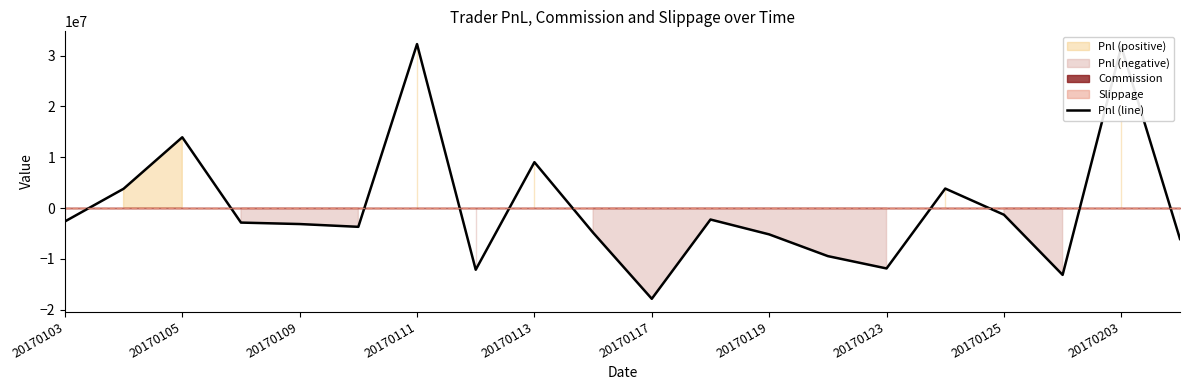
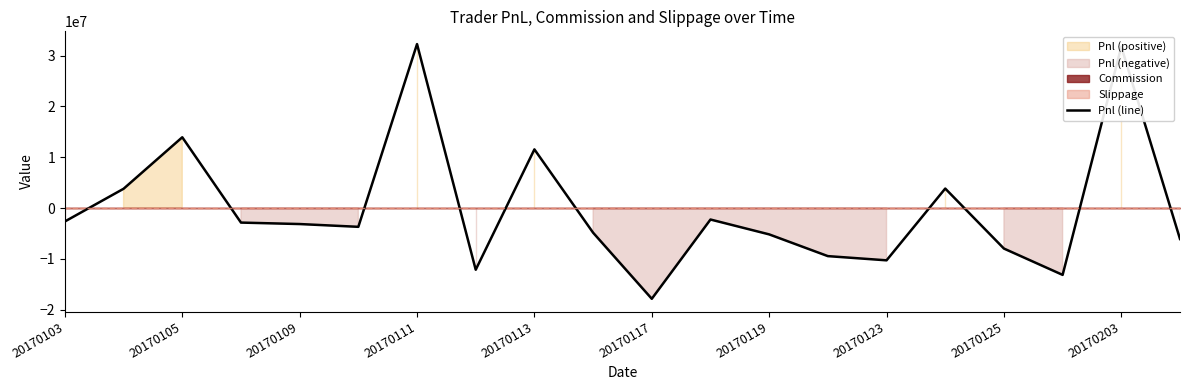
  {
    "Pnl (line)": {
      "20170103": -3000000,
      "20170105": 14000000,
      "20170109": -3000000,
      "20170111": 32000000,
-     "20170113": 9000000,
+     "20170113": 12000000,
      "20170117": -18000000,
      "20170119": -5000000,
-     "20170123": -12000000,
-     "20170125": -1000000
+     "20170123": -10000000,
+     "20170125": -8000000
    },
    "Slippage": {
      "20170103": 0,
      "20170105": 0,
      "20170109": 0,
      "20170111": 0,
      "20170113": 0,
      "20170117": 0,
      "20170119": 0,
      "20170123": 0,
      "20170125": 0,
      "20170203": 0
    }
  }
